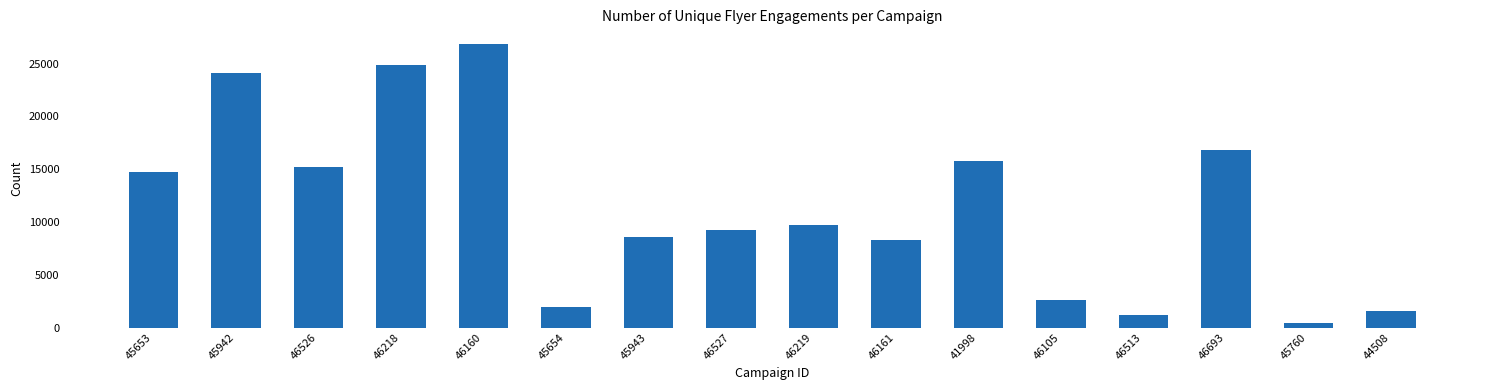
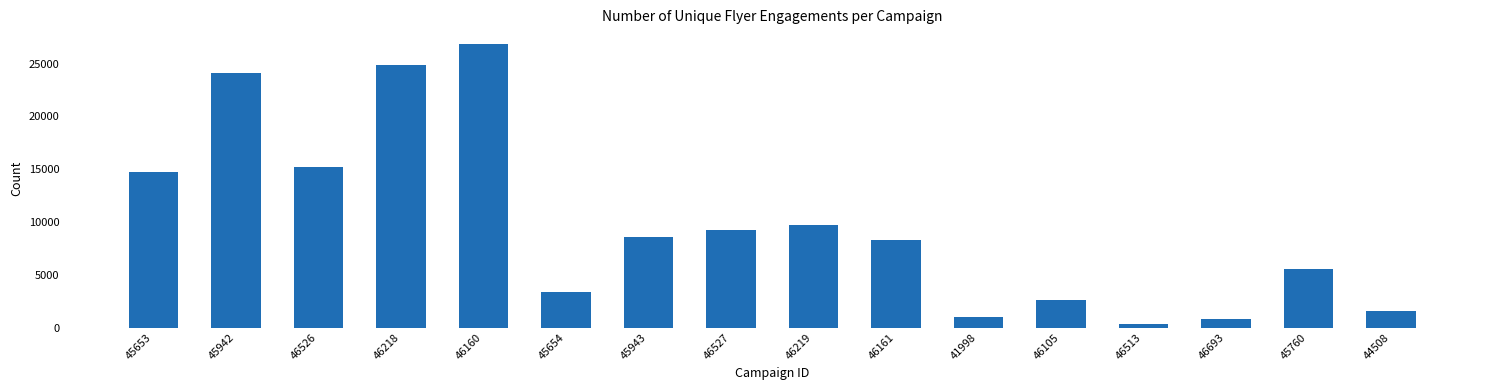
  {
    "45653": 14800,
    "45942": 24100,
    "46526": 15200,
    "46218": 24800,
    "46160": 26900,
-   "45654": 1900,
+   "45654": 3400,
    "45943": 8600,
    "46527": 9300,
    "46219": 9700,
    "46161": 8300,
-   "41998": 15800,
+   "41998": 1000,
    "46105": 2600,
-   "46513": 1100,
-   "46693": 16800,
-   "45760": 500,
+   "46513": 400,
+   "46693": 800,
+   "45760": 5600,
    "44508": 1600
  }
